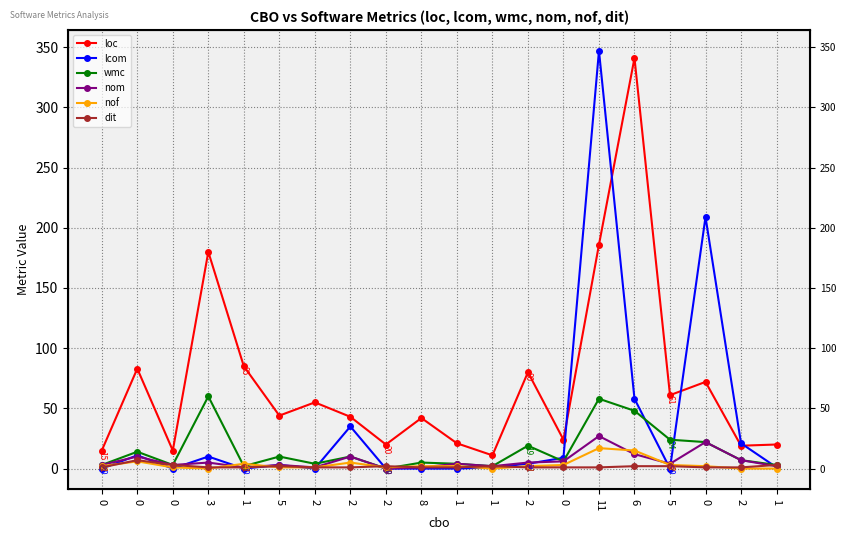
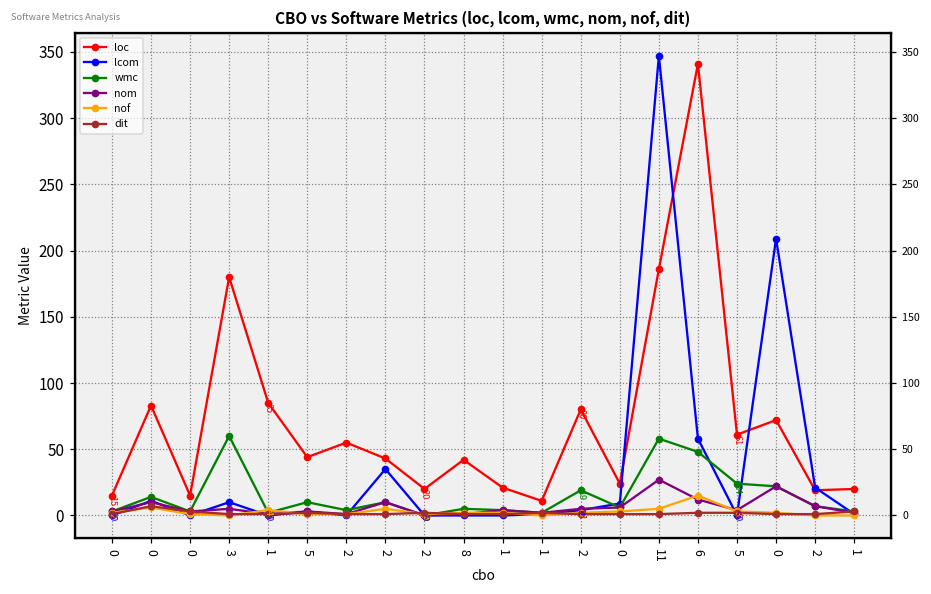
  {
    "loc": {
      "3": 180,
      "8": 42,
      "11": 186,
      "6": 341
    },
    "lcom": {
      "3": 10,
      "11": 347,
      "6": 58
    },
    "wmc": {
      "3": 60,
      "8": 5,
      "11": 58,
      "6": 48
    },
    "nom": {
      "3": 5,
      "11": 27,
      "6": 12
    },
    "nof": {
-     "11": 17,
+     "11": 5,
      "6": 15
    },
    "dit": {
      "11": 1
    }
  }
